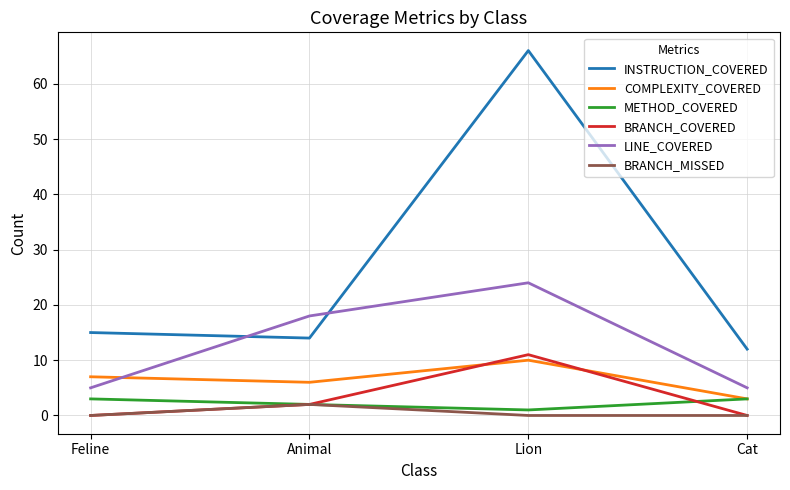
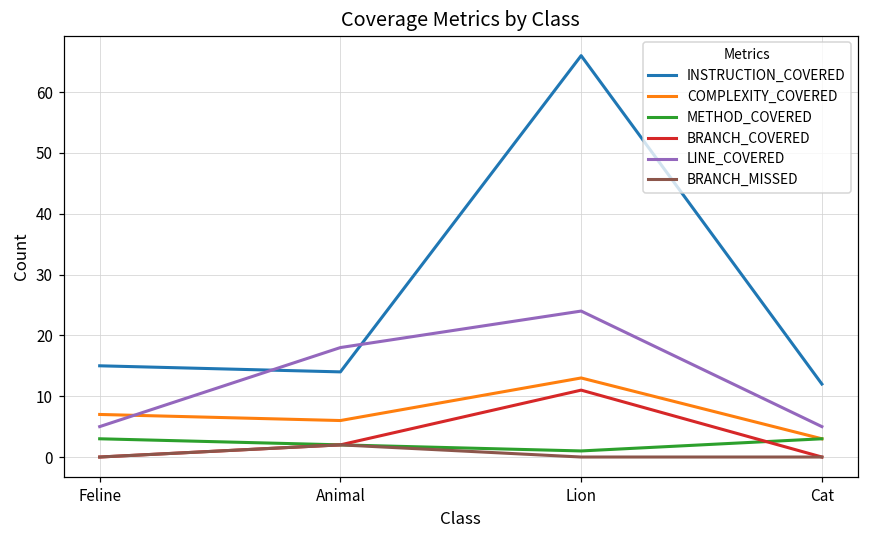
  {
    "INSTRUCTION_COVERED": {
      "Feline": 15,
      "Animal": 14,
      "Lion": 66,
      "Cat": 12
    },
    "COMPLEXITY_COVERED": {
      "Feline": 7,
      "Animal": 6,
-     "Lion": 10
+     "Lion": 13
    },
    "METHOD_COVERED": {
      "Feline": 3,
      "Lion": 1
    },
    "BRANCH_COVERED": {
      "Lion": 11
    },
    "LINE_COVERED": {
      "Feline": 5,
      "Animal": 18,
      "Lion": 24,
      "Cat": 5
    },
    "BRANCH_MISSED": {
      "Lion": 0
    }
  }
